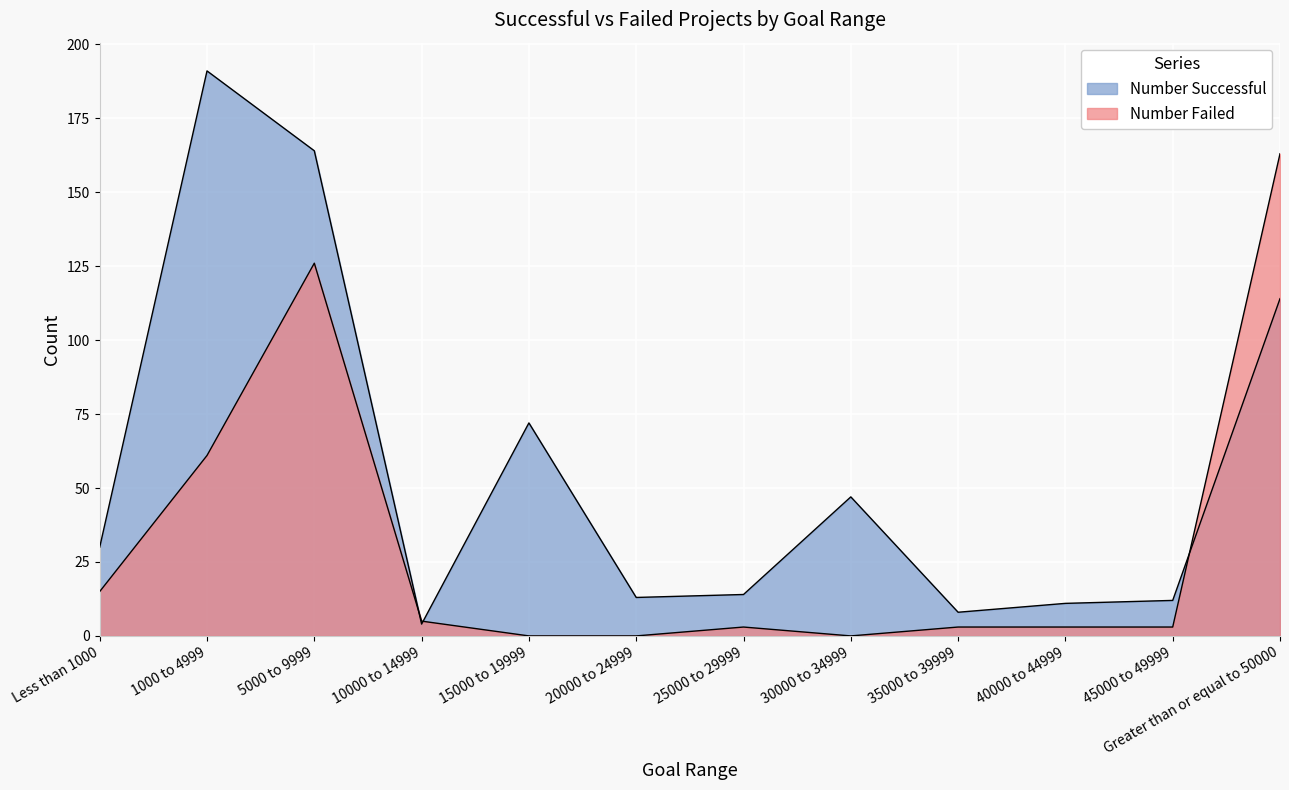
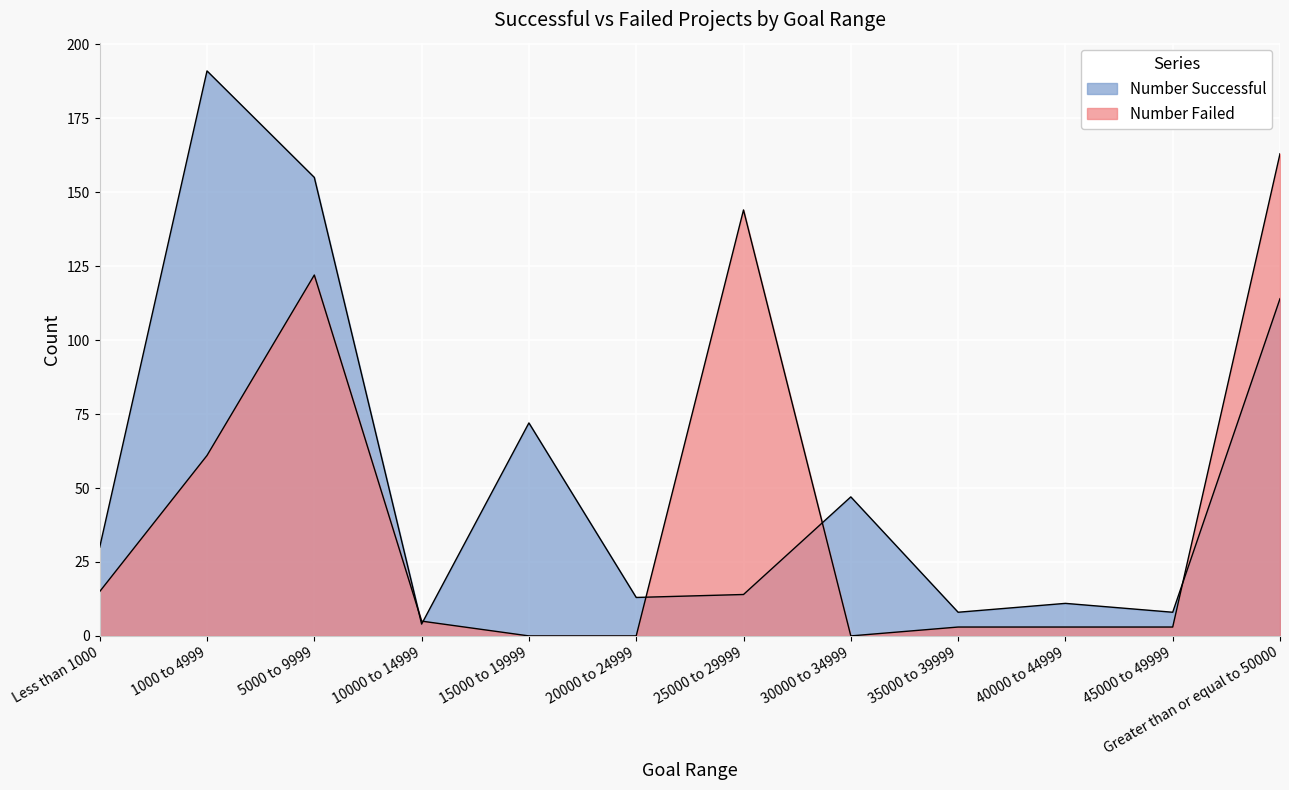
  {
    "Number Successful": {
      "Less than 1000": 30,
      "1000 to 4999": 191,
-     "5000 to 9999": 164,
+     "5000 to 9999": 155,
      "10000 to 14999": 4,
      "15000 to 19999": 72,
      "20000 to 24999": 13,
      "25000 to 29999": 14,
      "30000 to 34999": 47,
      "35000 to 39999": 8,
      "40000 to 44999": 11,
-     "45000 to 49999": 12,
+     "45000 to 49999": 8,
      "Greater than or equal to 50000": 114
    },
    "Number Failed": {
      "Less than 1000": 15,
      "1000 to 4999": 61,
-     "5000 to 9999": 126,
+     "5000 to 9999": 122,
      "10000 to 14999": 5,
      "15000 to 19999": 0,
      "20000 to 24999": 0,
-     "25000 to 29999": 3,
+     "25000 to 29999": 144,
      "30000 to 34999": 0,
      "35000 to 39999": 3,
      "40000 to 44999": 3,
      "45000 to 49999": 3,
      "Greater than or equal to 50000": 163
    }
  }
